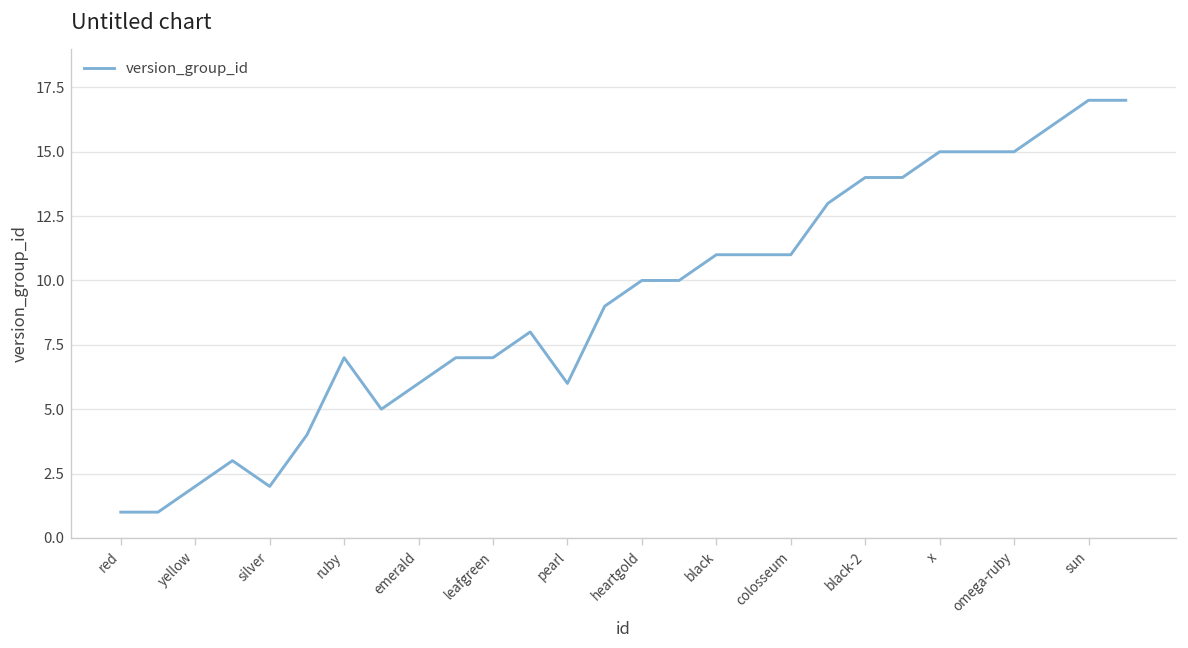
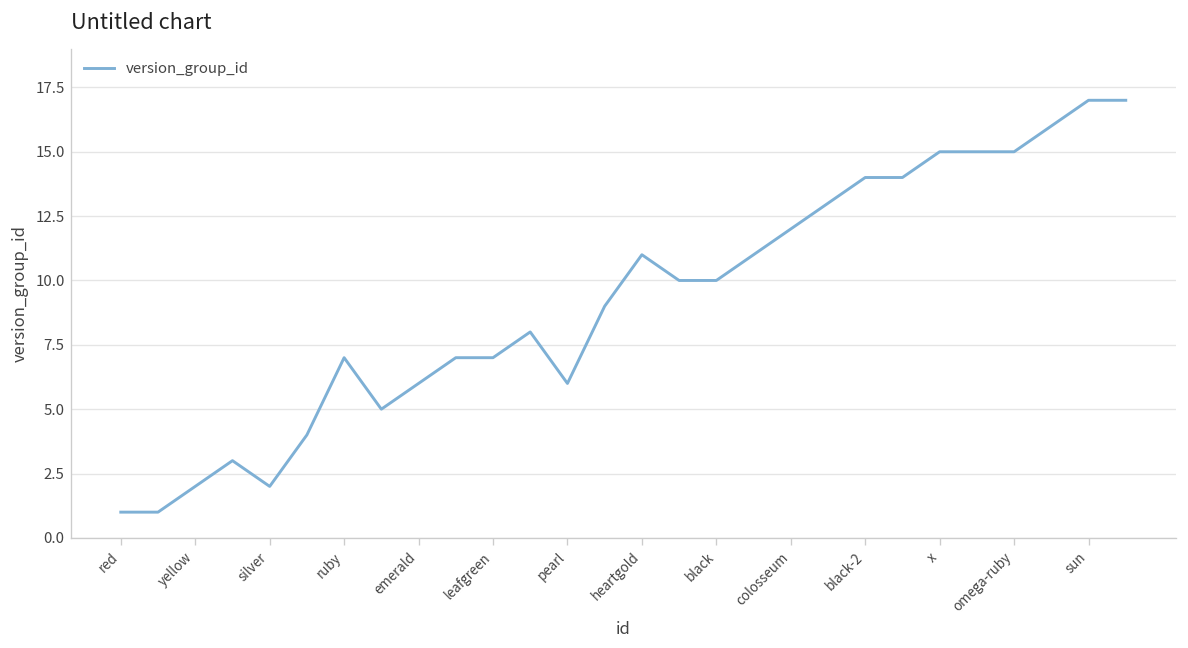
  {
    "red": 1,
    "yellow": 2,
    "silver": 2,
    "ruby": 7,
    "emerald": 6,
    "leafgreen": 7,
    "pearl": 6,
-   "heartgold": 10,
-   "black": 11,
-   "colosseum": 11,
+   "heartgold": 11,
+   "black": 10,
+   "colosseum": 12,
    "black-2": 14,
    "x": 15,
    "omega-ruby": 15,
    "sun": 17
  }
